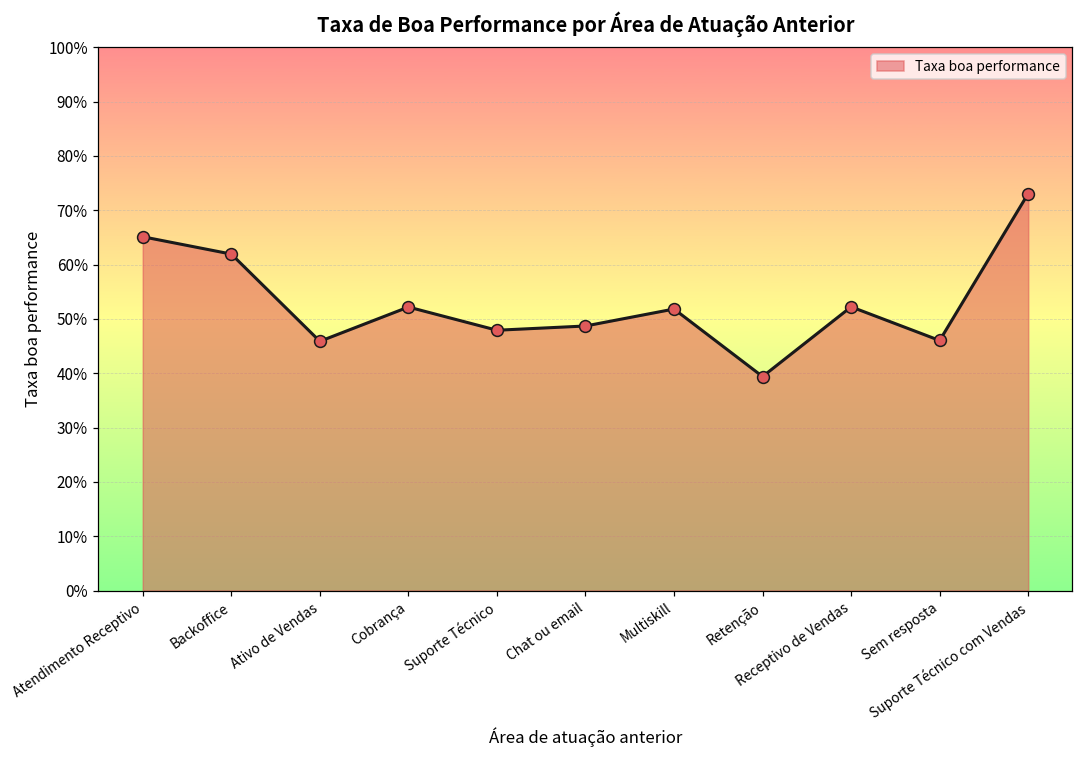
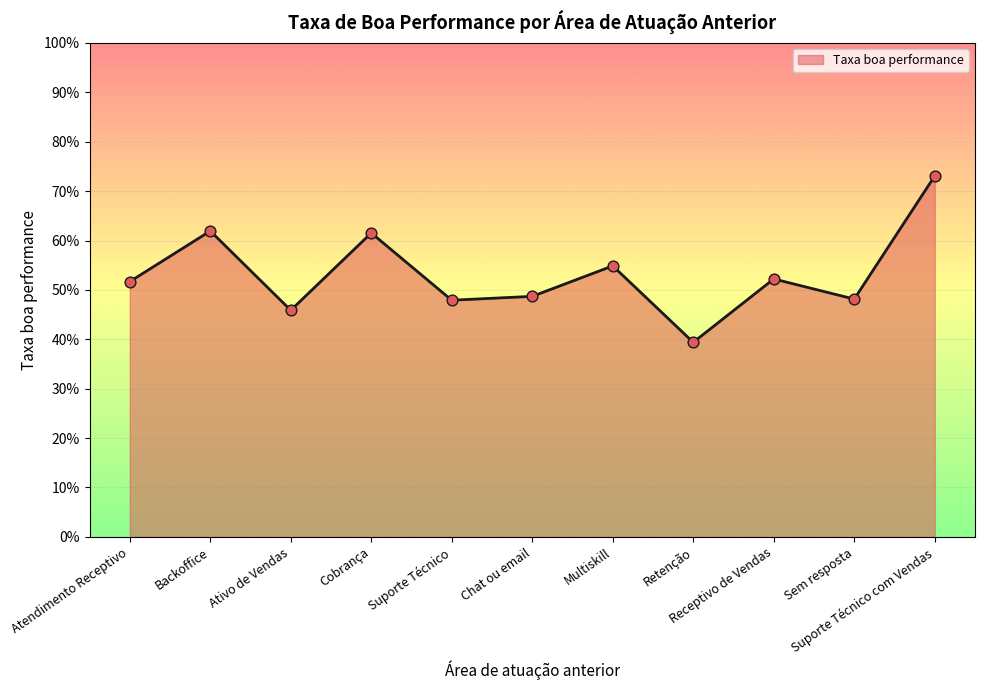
  {
-   "Atendimento Receptivo": "65%",
+   "Atendimento Receptivo": "52%",
    "Backoffice": "62%",
    "Ativo de Vendas": "46%",
-   "Cobrança": "52%",
+   "Cobrança": "62%",
    "Suporte Técnico": "48%",
    "Chat ou email": "49%",
-   "Multiskill": "52%",
+   "Multiskill": "55%",
    "Retenção": "39%",
    "Receptivo de Vendas": "52%",
-   "Sem resposta": "46%",
+   "Sem resposta": "48%",
    "Suporte Técnico com Vendas": "73%"
  }
